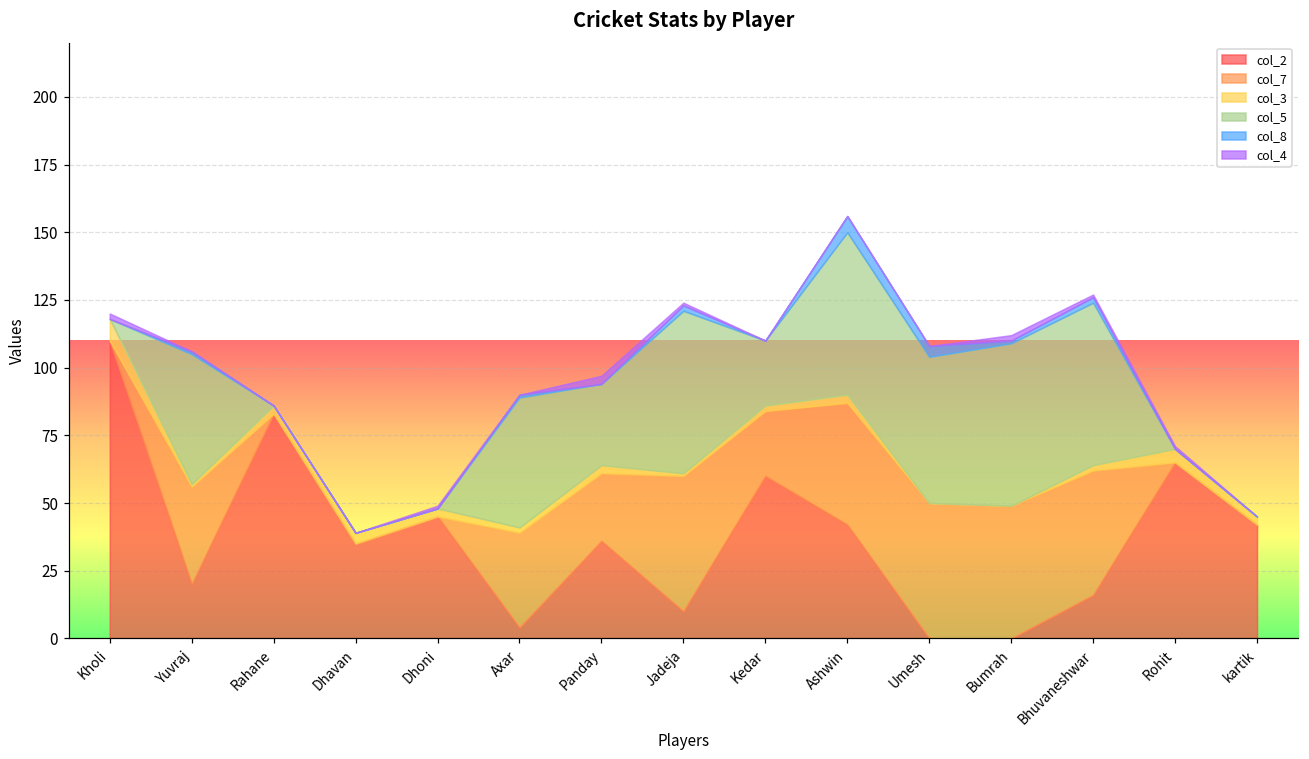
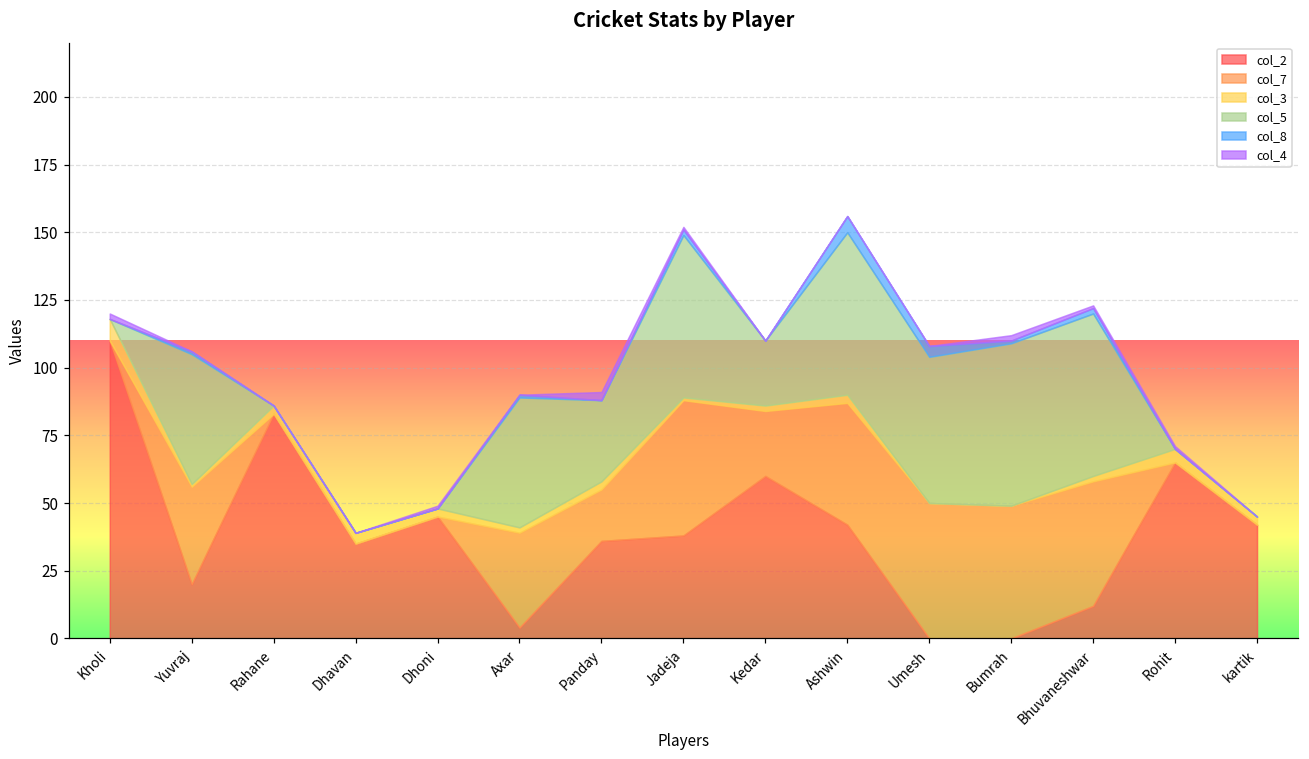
  {
    "col_2": {
      "Yuvraj": 20,
      "Axar": 4,
      "Panday": 36,
-     "Jadeja": 10,
+     "Jadeja": 38,
      "Kedar": 60,
      "Ashwin": 42,
      "Umesh": 0,
      "Bumrah": 0,
-     "Bhuvaneshwar": 16
+     "Bhuvaneshwar": 12
    },
    "col_7": {
      "Axar": 35,
-     "Panday": 25,
+     "Panday": 19,
      "Kedar": 24,
      "Ashwin": 45,
      "Bhuvaneshwar": 46
    },
    "col_3": {
      "Axar": 2,
      "Panday": 3,
      "Kedar": 2,
      "Ashwin": 3,
      "Bhuvaneshwar": 2
    },
    "col_5": {
      "Jadeja": 60,
      "Ashwin": 60,
      "Umesh": 54,
      "Bhuvaneshwar": 60
    },
    "col_4": {
      "Kholi": 2,
      "Panday": 3,
      "Bumrah": 2
    }
  }
